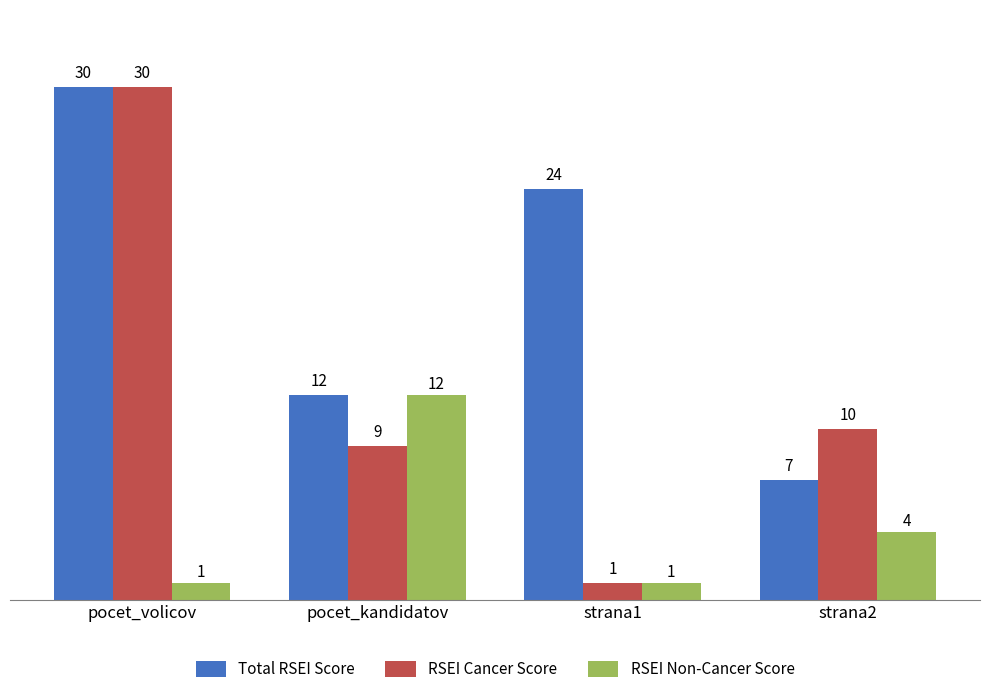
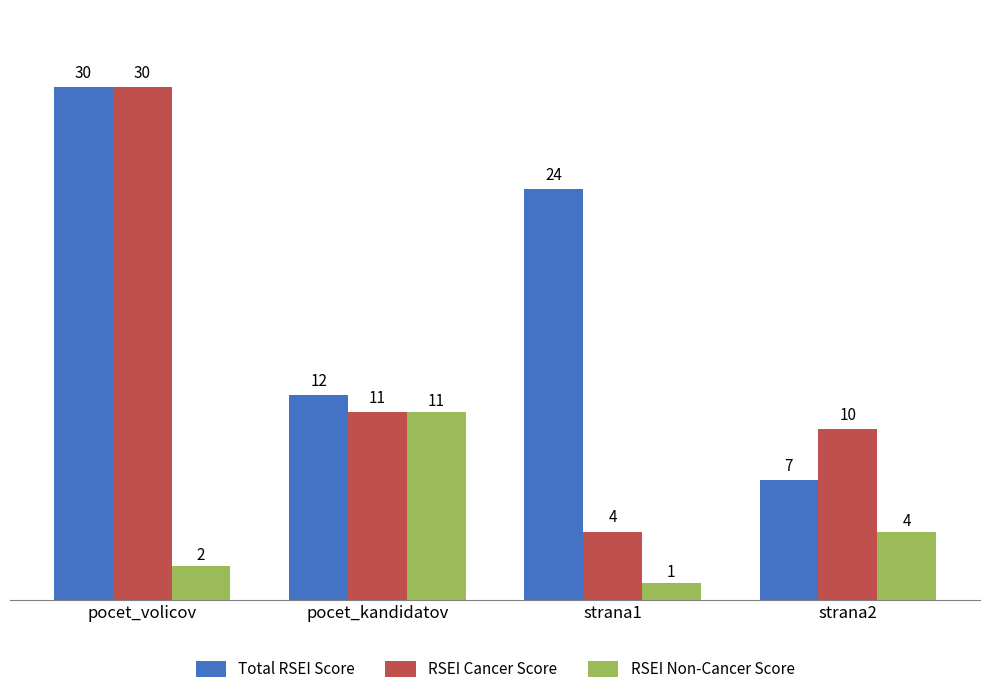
  {
    "Total RSEI Score": {
      "pocet_volicov": 30,
      "pocet_kandidatov": 12,
      "strana1": 24,
      "strana2": 7
    },
    "RSEI Cancer Score": {
      "pocet_volicov": 30,
-     "pocet_kandidatov": 9,
-     "strana1": 1,
+     "pocet_kandidatov": 11,
+     "strana1": 4,
      "strana2": 10
    },
    "RSEI Non-Cancer Score": {
-     "pocet_volicov": 1,
-     "pocet_kandidatov": 12,
+     "pocet_volicov": 2,
+     "pocet_kandidatov": 11,
      "strana1": 1,
      "strana2": 4
    }
  }
